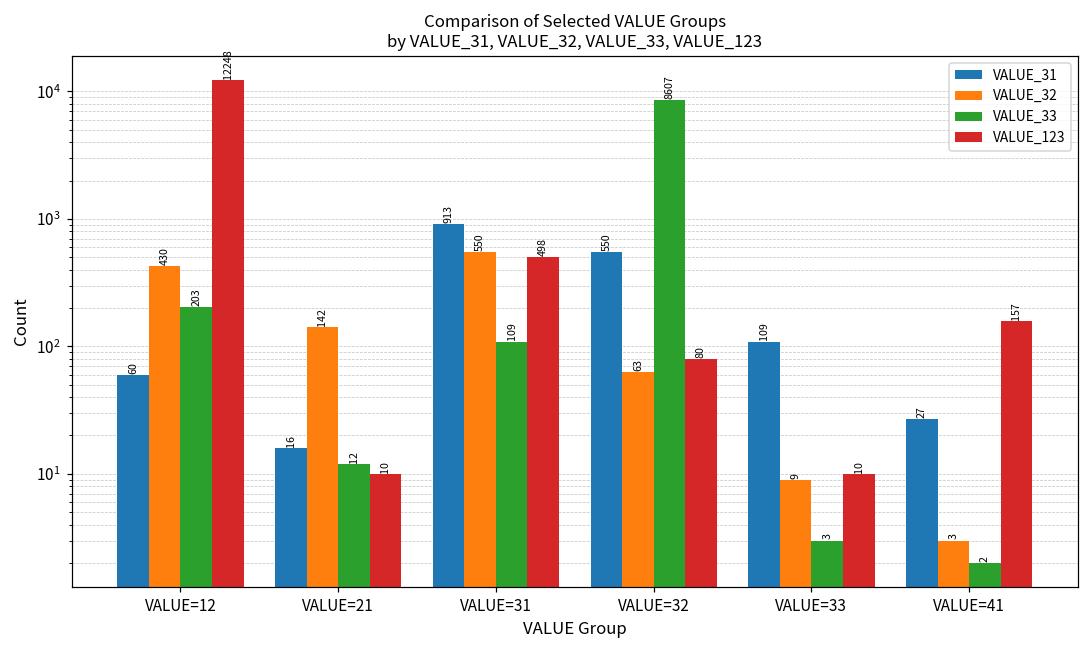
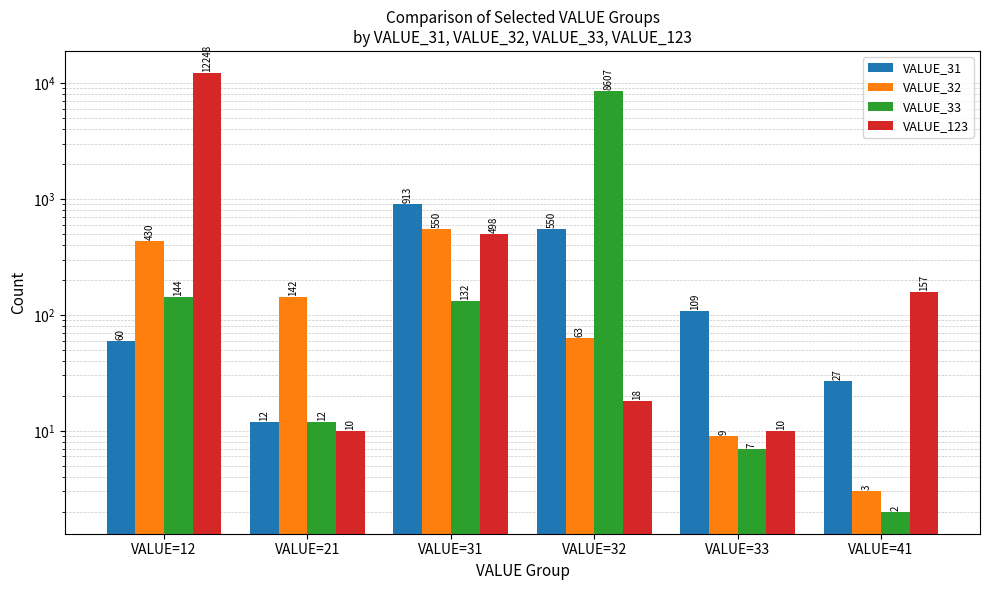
  {
    "VALUE_31": {
      "VALUE=12": 60,
-     "VALUE=21": 16,
+     "VALUE=21": 12,
      "VALUE=31": 913,
      "VALUE=32": 550,
      "VALUE=33": 109,
      "VALUE=41": 27
    },
    "VALUE_32": {
      "VALUE=12": 430,
      "VALUE=21": 142,
      "VALUE=31": 550,
      "VALUE=32": 63,
      "VALUE=33": 9,
      "VALUE=41": 3
    },
    "VALUE_33": {
-     "VALUE=12": 203,
+     "VALUE=12": 144,
      "VALUE=21": 12,
-     "VALUE=31": 109,
+     "VALUE=31": 132,
      "VALUE=32": 8607,
-     "VALUE=33": 3,
+     "VALUE=33": 7,
      "VALUE=41": 2
    },
    "VALUE_123": {
      "VALUE=12": 12248,
      "VALUE=21": 10,
      "VALUE=31": 498,
-     "VALUE=32": 80,
+     "VALUE=32": 18,
      "VALUE=33": 10,
      "VALUE=41": 157
    }
  }
